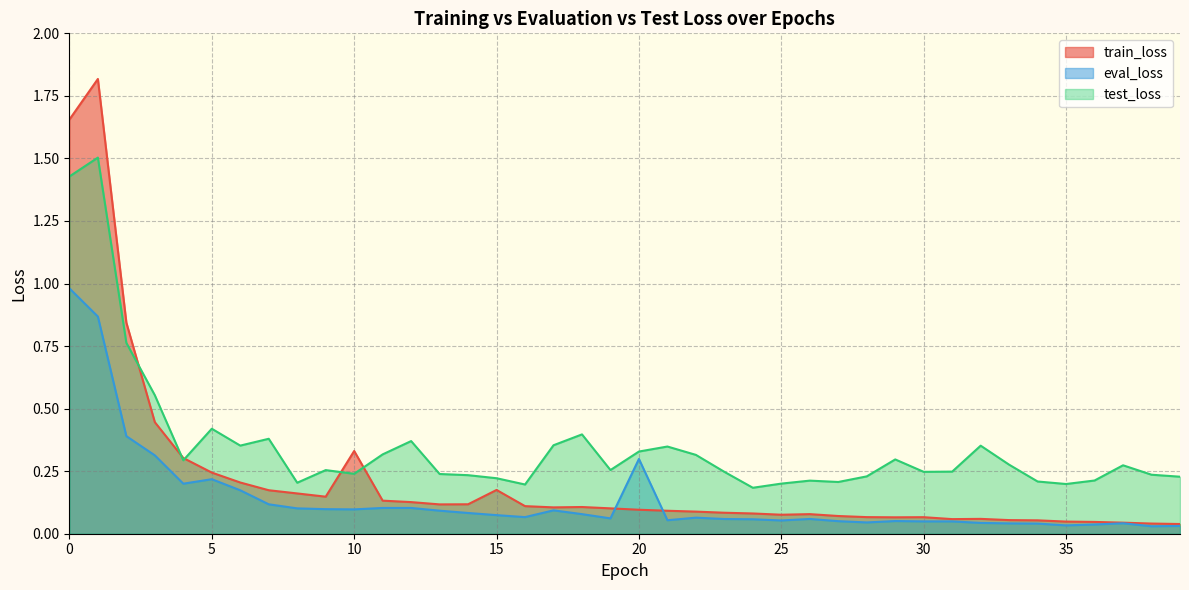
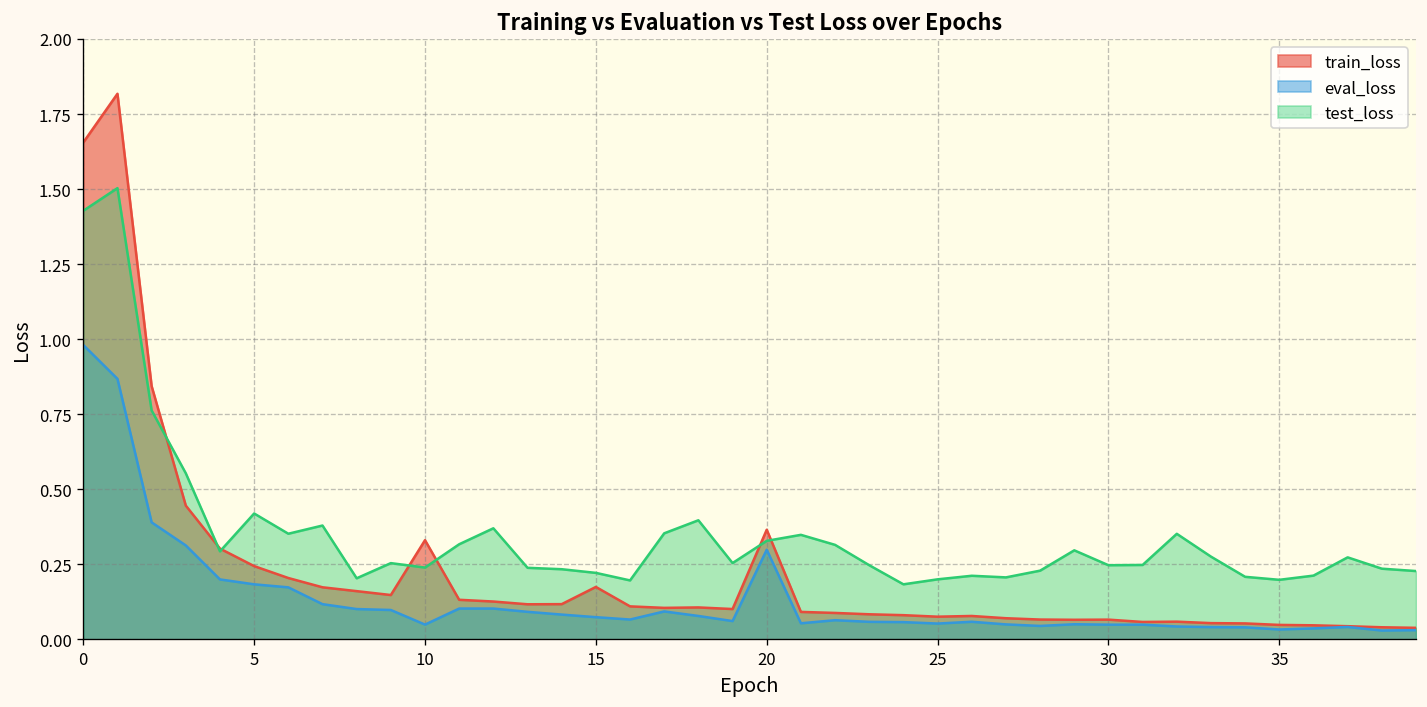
  {
    "train_loss": {
      "0": 1.66,
      "5": 0.24,
      "10": 0.33,
      "15": 0.17,
-     "20": 0.10,
+     "20": 0.37,
      "25": 0.08,
      "30": 0.07,
      "35": 0.05
    },
    "eval_loss": {
      "0": 0.98,
-     "5": 0.22,
-     "10": 0.10,
+     "5": 0.18,
+     "10": 0.05,
      "15": 0.07,
      "20": 0.30,
      "25": 0.05,
      "30": 0.05,
      "35": 0.03
    },
    "test_loss": {
      "0": 1.43,
      "5": 0.42,
      "10": 0.24,
      "15": 0.22,
      "20": 0.33,
      "25": 0.20,
      "30": 0.25,
      "35": 0.20
    }
  }
